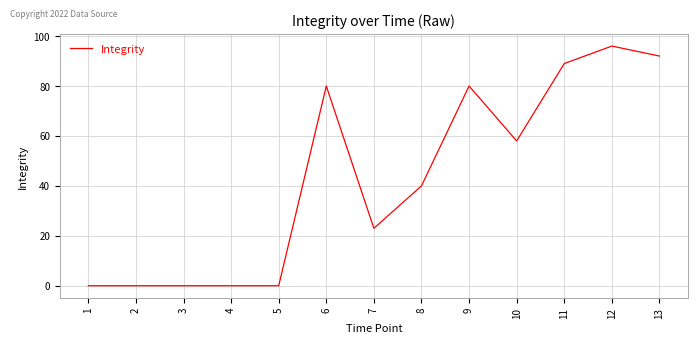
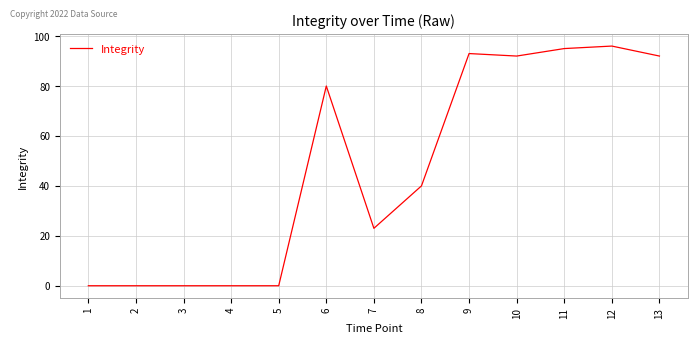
  {
    "1": 0,
    "2": 0,
    "3": 0,
    "4": 0,
    "5": 0,
    "6": 80,
    "7": 23,
    "8": 40,
-   "9": 80,
-   "10": 58,
-   "11": 89,
+   "9": 93,
+   "10": 92,
+   "11": 95,
    "12": 96,
    "13": 92
  }
